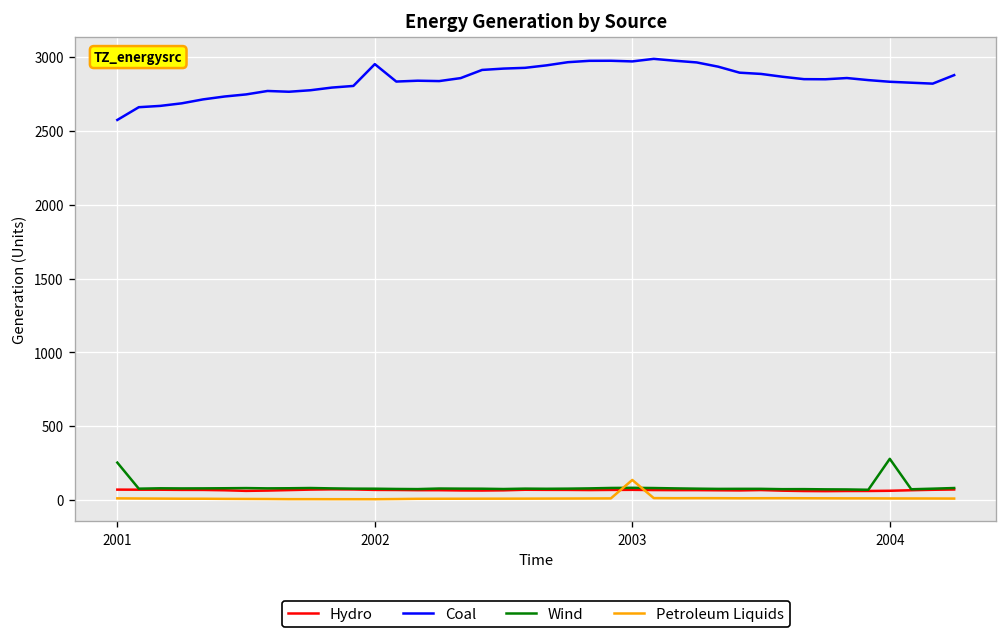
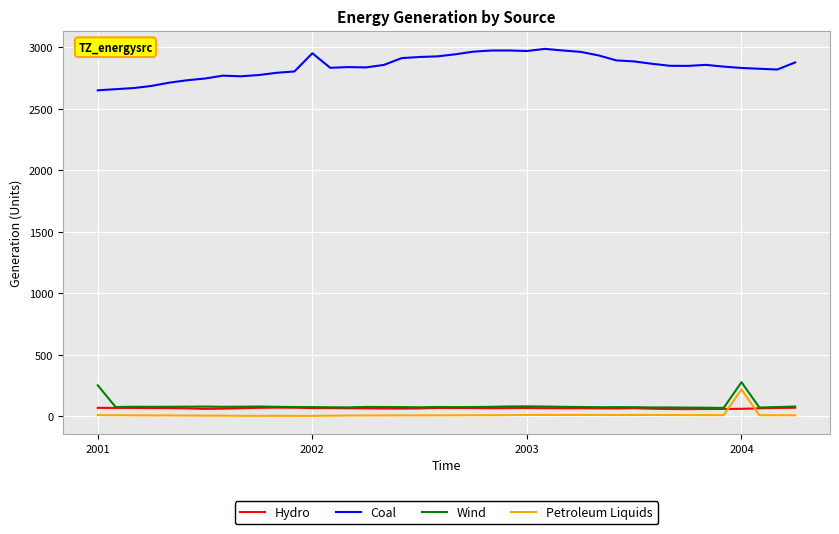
  {
    "Hydro": {
      "2001": 70,
      "2004": 60
    },
    "Coal": {
-     "2001": 2570,
+     "2001": 2650,
      "2002": 2950,
      "2003": 2970,
      "2004": 2830
    },
    "Wind": {
      "2001": 250,
      "2004": 280
    },
    "Petroleum Liquids": {
      "2001": 10,
      "2002": 0,
-     "2003": 130,
-     "2004": 10
+     "2003": 10,
+     "2004": 220
    }
  }
